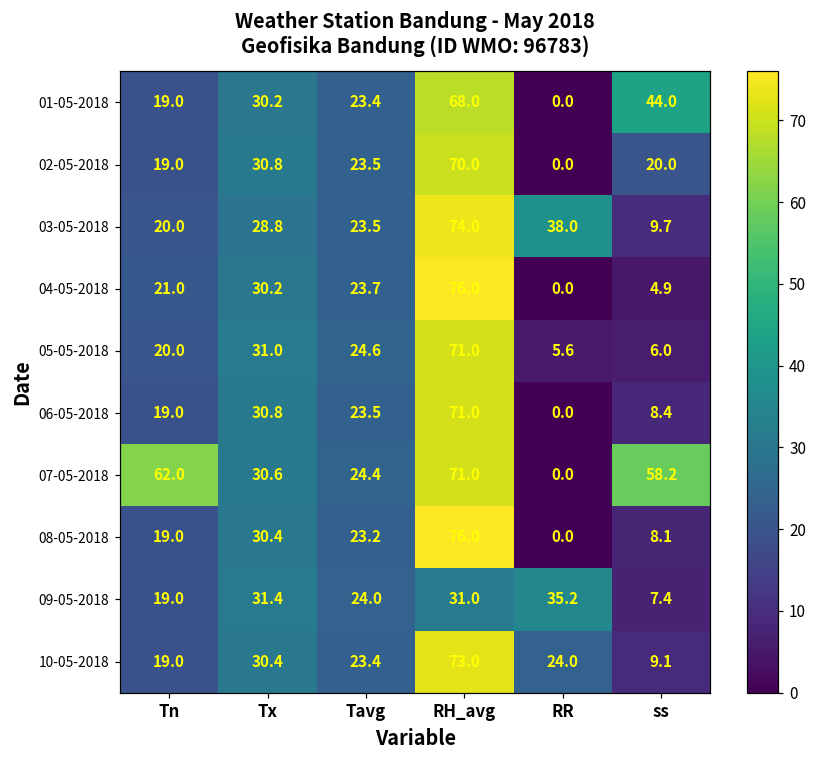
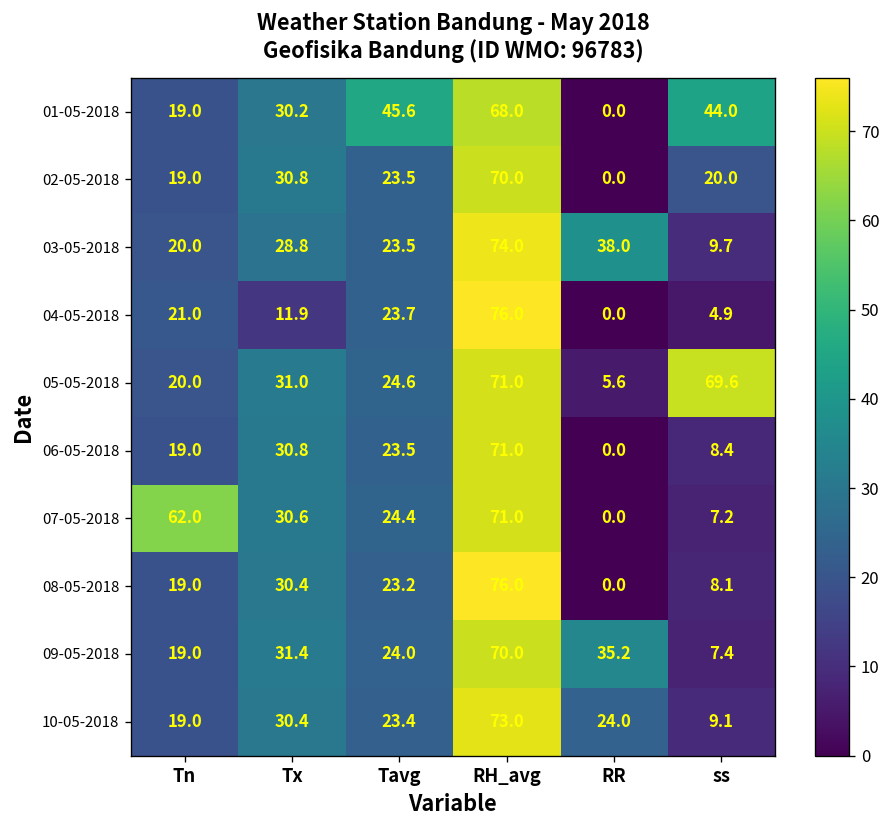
  {
    "01-05-2018": {
      "Tn": 19.0,
      "Tx": 30.2,
-     "Tavg": 23.4,
+     "Tavg": 45.6,
      "RH_avg": 68.0,
      "RR": 0.0,
      "ss": 44.0
    },
    "02-05-2018": {
      "Tn": 19.0,
      "Tx": 30.8,
      "Tavg": 23.5,
      "RH_avg": 70.0,
      "RR": 0.0,
      "ss": 20.0
    },
    "03-05-2018": {
      "Tn": 20.0,
      "Tx": 28.8,
      "Tavg": 23.5,
      "RR": 38.0,
      "ss": 9.7
    },
    "04-05-2018": {
      "Tn": 21.0,
-     "Tx": 30.2,
+     "Tx": 11.9,
      "Tavg": 23.7,
      "RR": 0.0,
      "ss": 4.9
    },
    "05-05-2018": {
      "Tn": 20.0,
      "Tx": 31.0,
      "Tavg": 24.6,
      "RR": 5.6,
-     "ss": 6.0
+     "ss": 69.6
    },
    "06-05-2018": {
      "Tn": 19.0,
      "Tx": 30.8,
      "Tavg": 23.5,
      "RR": 0.0,
      "ss": 8.4
    },
    "07-05-2018": {
      "Tn": 62.0,
      "Tx": 30.6,
      "Tavg": 24.4,
      "RR": 0.0,
-     "ss": 58.2
+     "ss": 7.2
    },
    "08-05-2018": {
      "Tn": 19.0,
      "Tx": 30.4,
      "Tavg": 23.2,
      "RR": 0.0,
      "ss": 8.1
    },
    "09-05-2018": {
      "Tn": 19.0,
      "Tx": 31.4,
      "Tavg": 24.0,
-     "RH_avg": 31.0,
+     "RH_avg": 70.0,
      "RR": 35.2,
      "ss": 7.4
    },
    "10-05-2018": {
      "Tn": 19.0,
      "Tx": 30.4,
      "Tavg": 23.4,
      "RR": 24.0,
      "ss": 9.1
    }
  }
